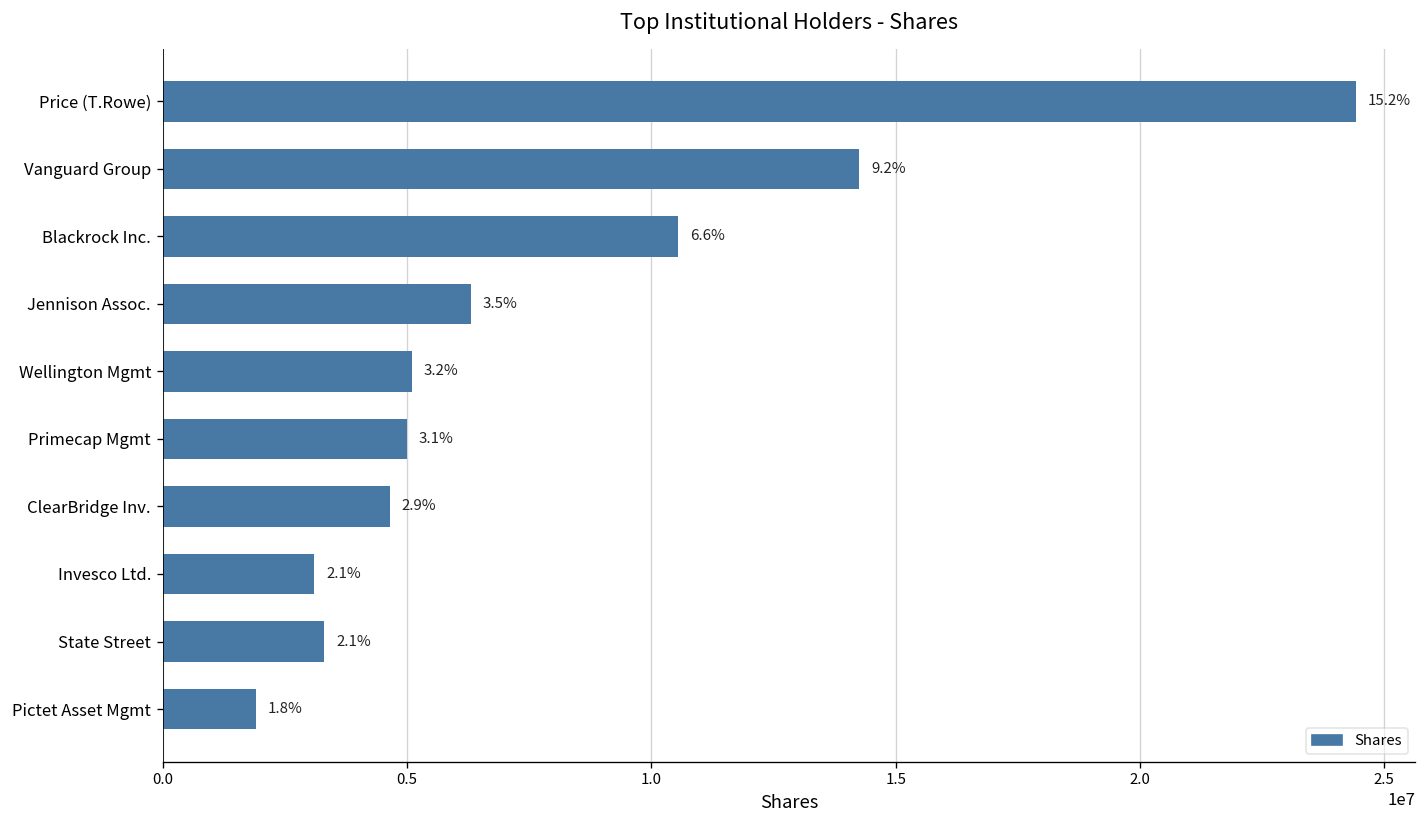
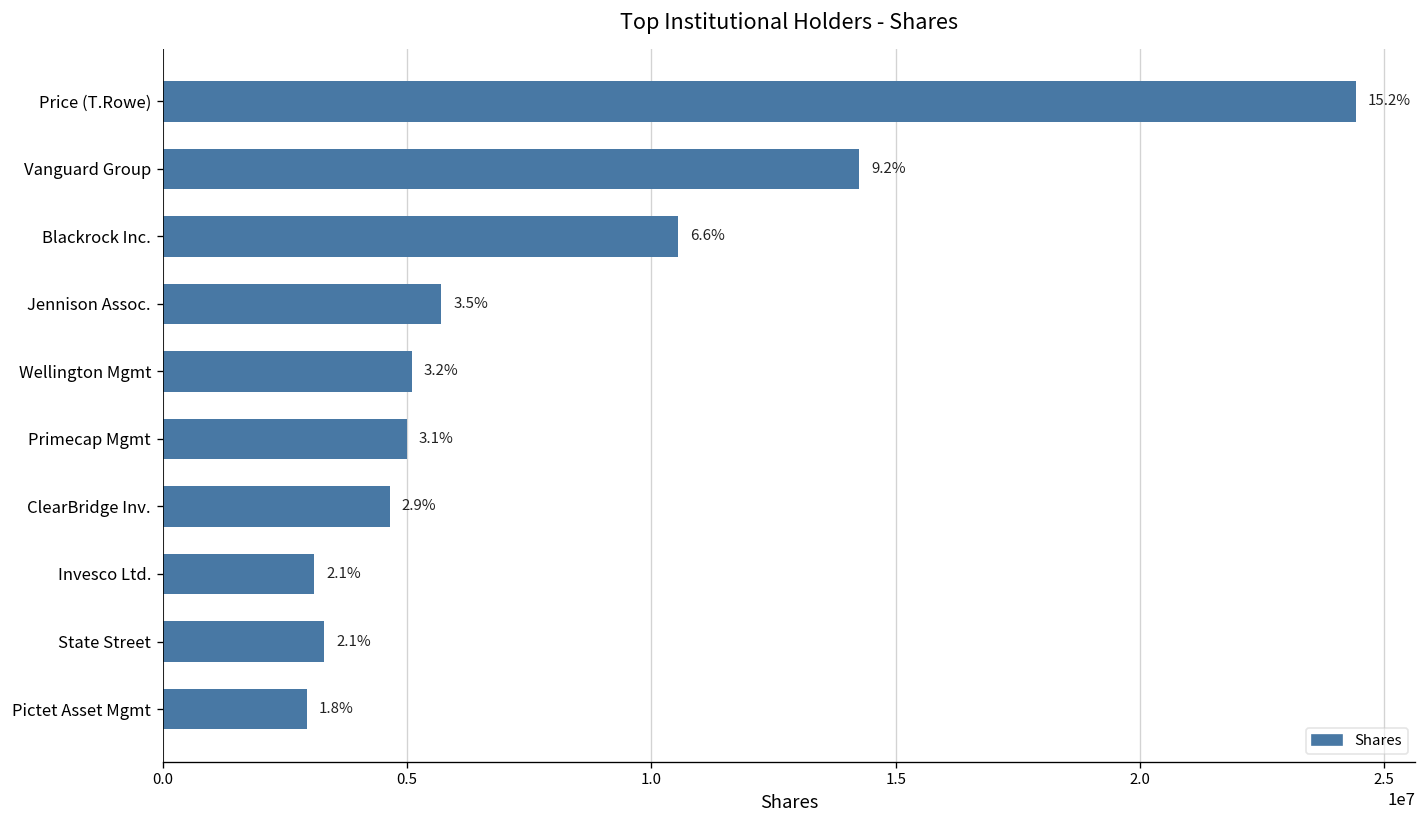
  {
-   "Jennison Assoc.": 6300000,
-   "Pictet Asset Mgmt": 1900000
+   "Jennison Assoc.": 5700000,
+   "Pictet Asset Mgmt": 3000000
  }
